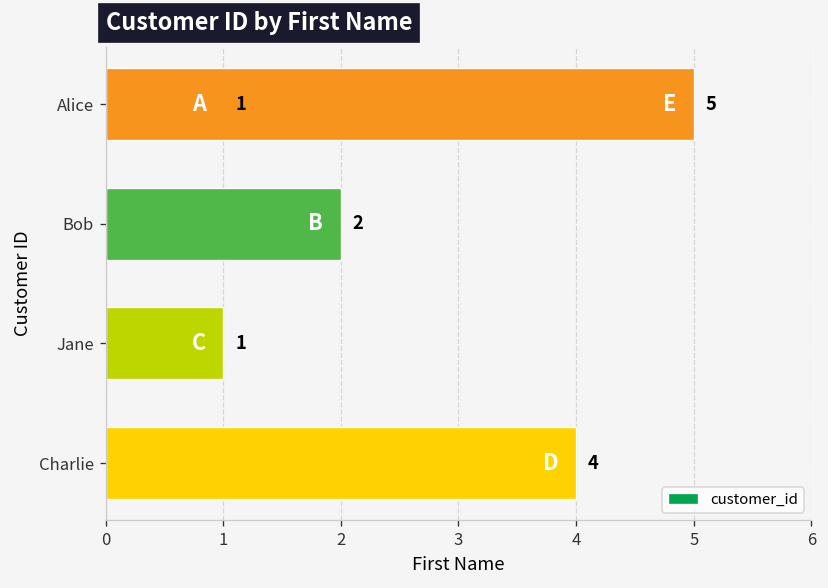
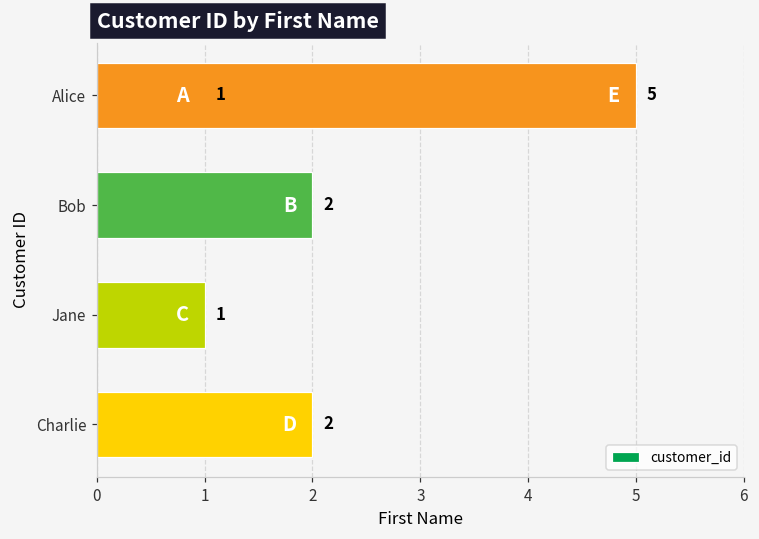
  {
    "Bob": 2,
    "Jane": 1,
-   "Charlie": 4
+   "Charlie": 2
  }
